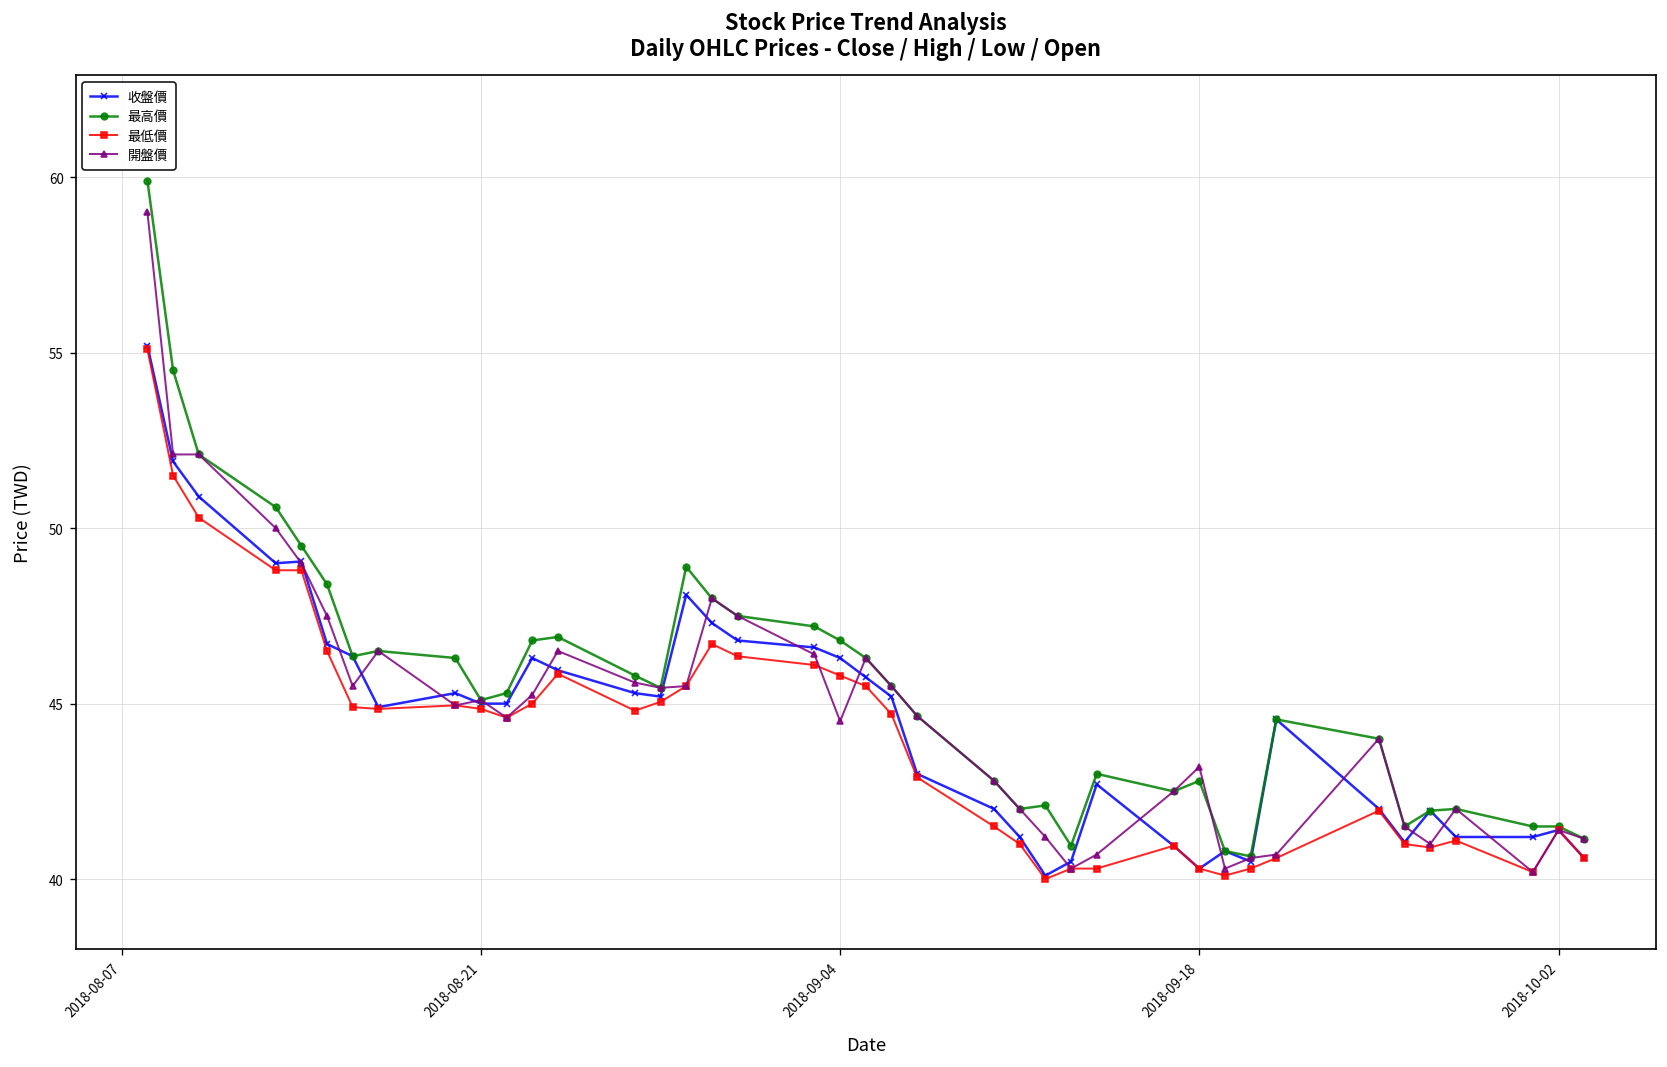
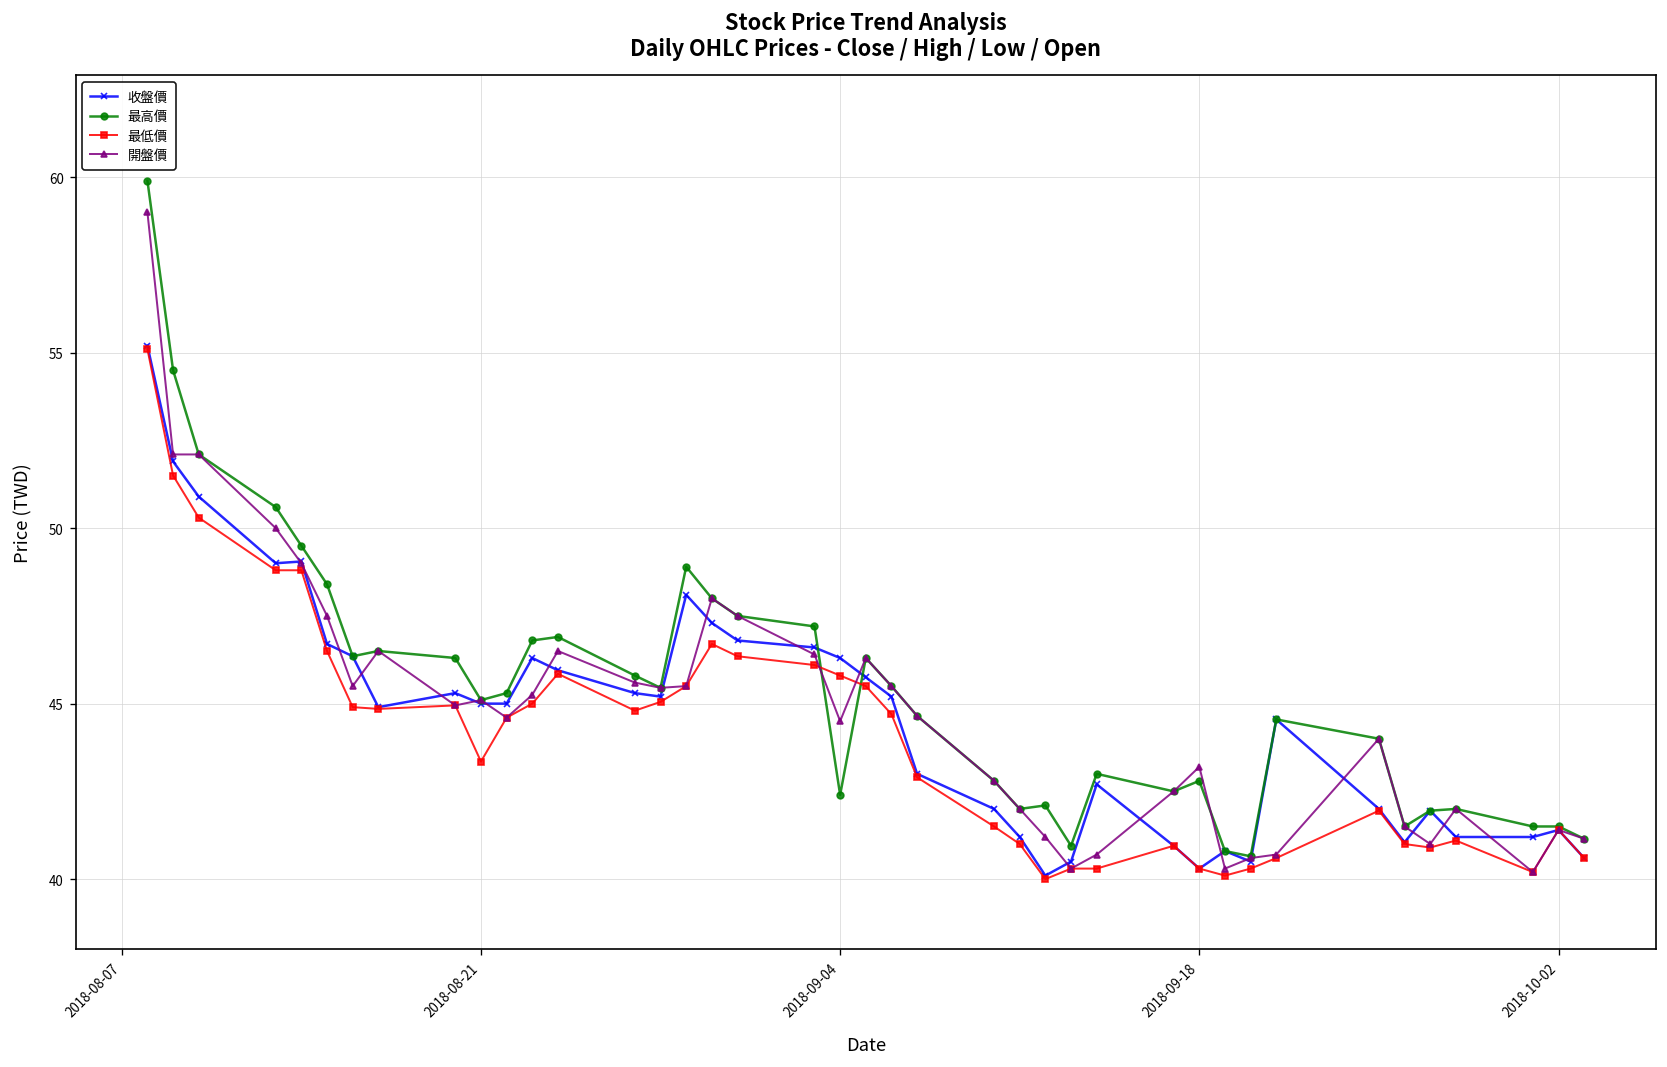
  {
    "收盤價": {
      "2018-08-21": 45.0,
      "2018-09-04": 46.3
    },
    "最高價": {
-     "2018-09-04": 46.8,
+     "2018-09-04": 42.4,
      "2018-09-18": 42.8,
      "2018-10-02": 41.5
    },
    "最低價": {
-     "2018-08-21": 44.9,
+     "2018-08-21": 43.4,
      "2018-09-04": 45.8
    },
    "開盤價": {
      "2018-09-04": 44.5,
      "2018-09-18": 43.2
    }
  }
